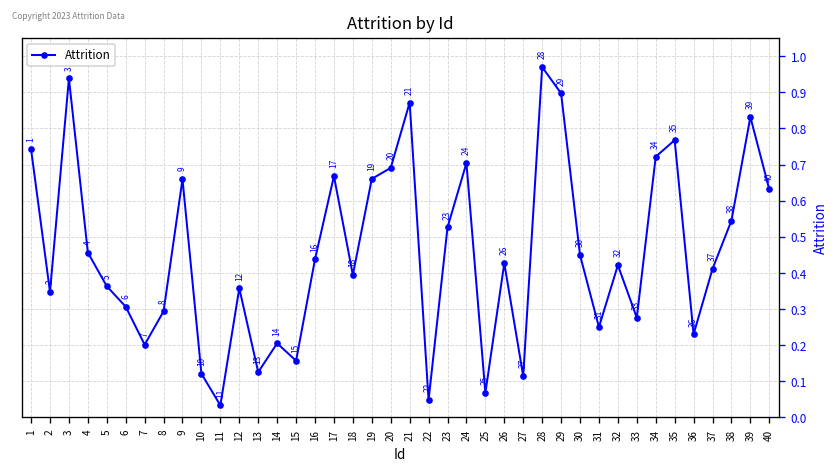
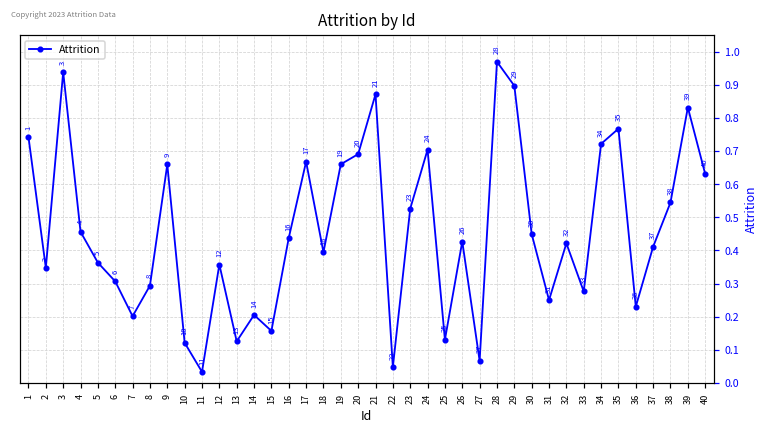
  {
-   "25": 0.07,
-   "27": 0.11
+   "25": 0.13,
+   "27": 0.07
  }
